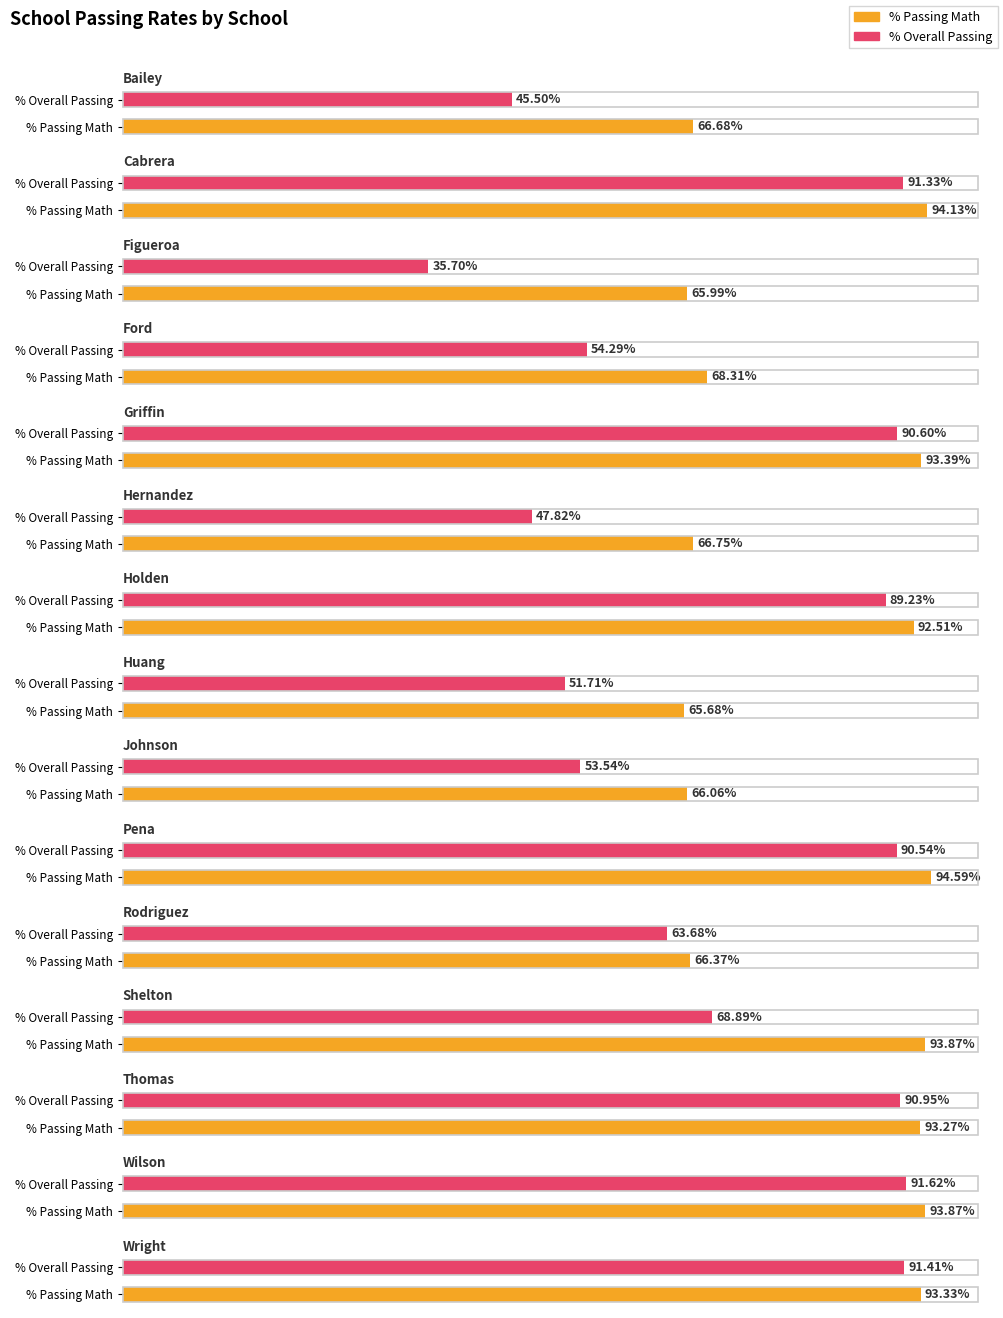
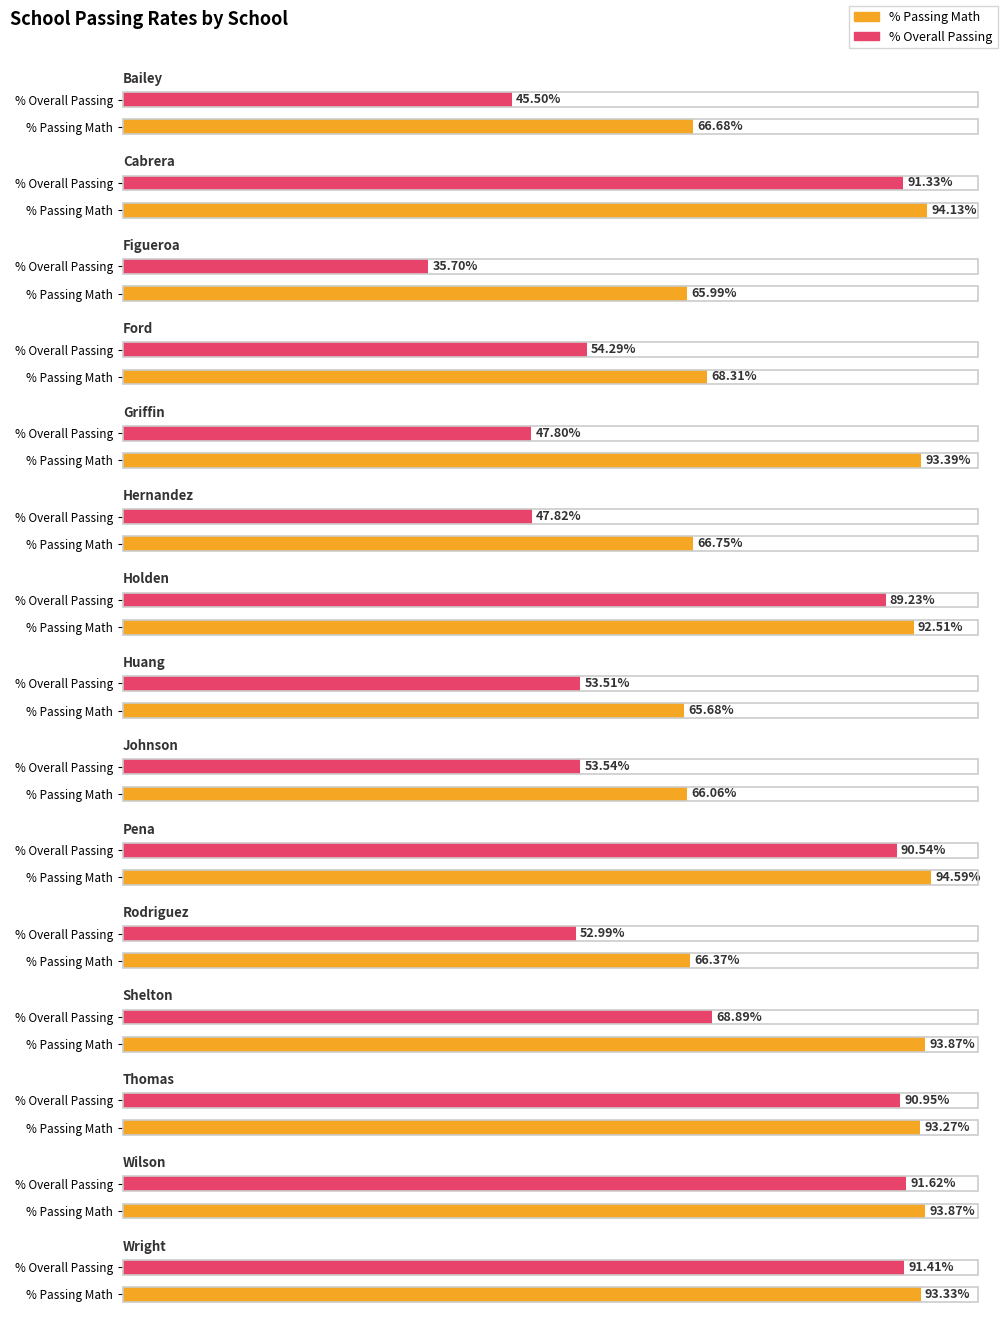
  {
    "Bailey": {
      "% Overall Passing": "45.50%",
      "% Passing Math": "66.68%"
    },
    "Cabrera": {
      "% Overall Passing": "91.33%",
      "% Passing Math": "94.13%"
    },
    "Figueroa": {
      "% Overall Passing": "35.70%",
      "% Passing Math": "65.99%"
    },
    "Ford": {
      "% Overall Passing": "54.29%",
      "% Passing Math": "68.31%"
    },
    "Griffin": {
-     "% Overall Passing": "90.60%",
+     "% Overall Passing": "47.80%",
      "% Passing Math": "93.39%"
    },
    "Hernandez": {
      "% Overall Passing": "47.82%",
      "% Passing Math": "66.75%"
    },
    "Holden": {
      "% Overall Passing": "89.23%",
      "% Passing Math": "92.51%"
    },
    "Huang": {
-     "% Overall Passing": "51.71%",
+     "% Overall Passing": "53.51%",
      "% Passing Math": "65.68%"
    },
    "Johnson": {
      "% Overall Passing": "53.54%",
      "% Passing Math": "66.06%"
    },
    "Pena": {
      "% Overall Passing": "90.54%",
      "% Passing Math": "94.59%"
    },
    "Rodriguez": {
-     "% Overall Passing": "63.68%",
+     "% Overall Passing": "52.99%",
      "% Passing Math": "66.37%"
    },
    "Shelton": {
      "% Overall Passing": "68.89%",
      "% Passing Math": "93.87%"
    },
    "Thomas": {
      "% Overall Passing": "90.95%",
      "% Passing Math": "93.27%"
    },
    "Wilson": {
      "% Overall Passing": "91.62%",
      "% Passing Math": "93.87%"
    },
    "Wright": {
      "% Overall Passing": "91.41%",
      "% Passing Math": "93.33%"
    }
  }
